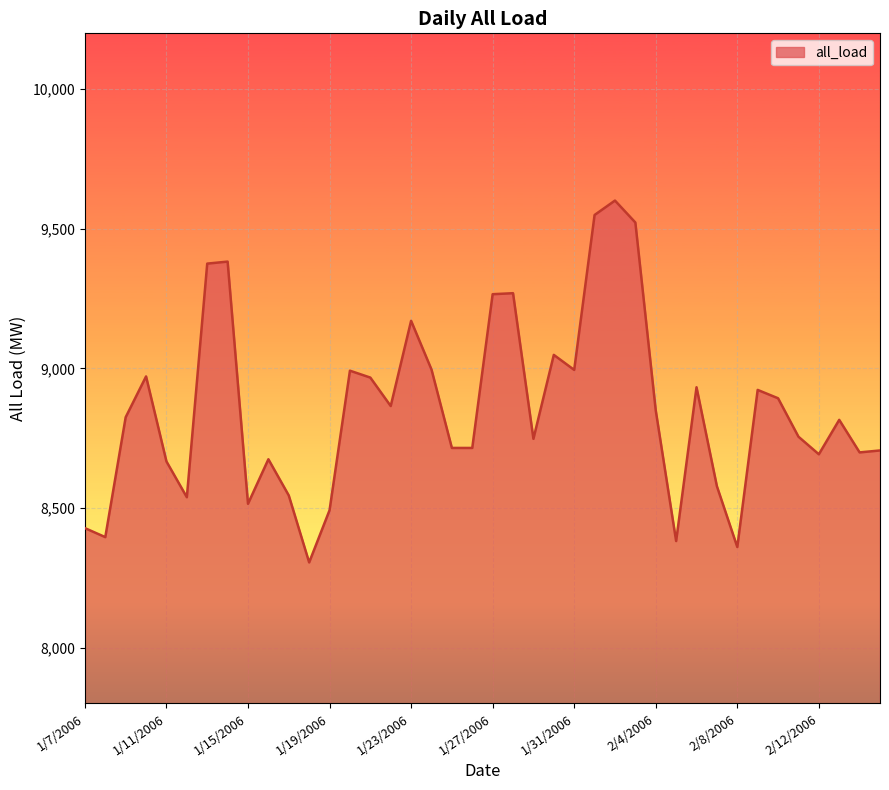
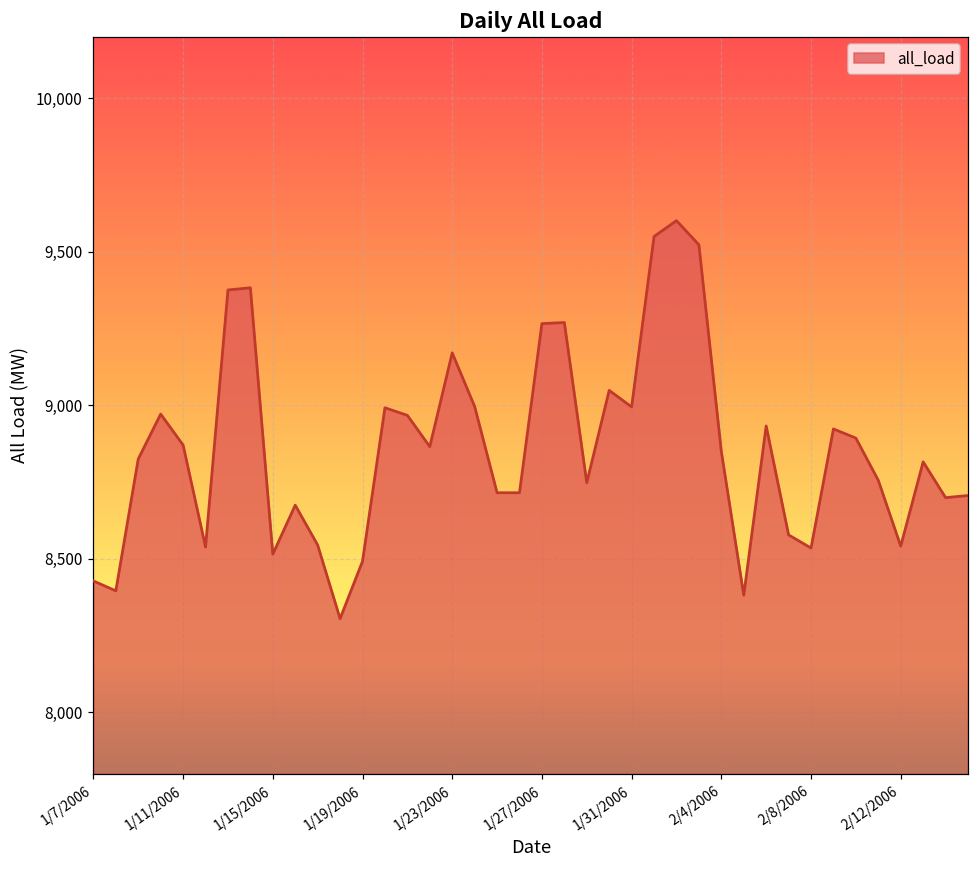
  {
    "1/7/2006": "8,430",
-   "1/11/2006": "8,670",
+   "1/11/2006": "8,870",
    "1/15/2006": "8,510",
    "1/19/2006": "8,490",
    "1/23/2006": "9,170",
    "1/27/2006": "9,270",
    "1/31/2006": "8,990",
    "2/4/2006": "8,850",
-   "2/8/2006": "8,360",
-   "2/12/2006": "8,690"
+   "2/8/2006": "8,530",
+   "2/12/2006": "8,540"
  }
